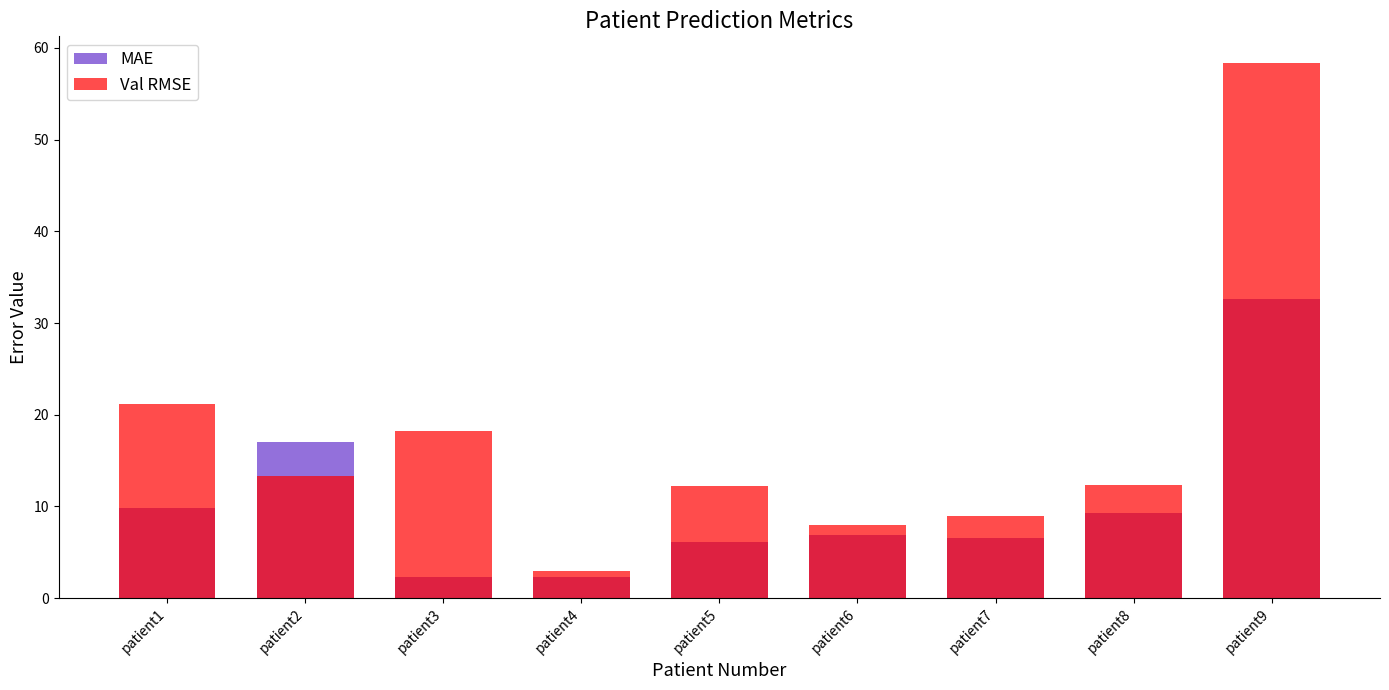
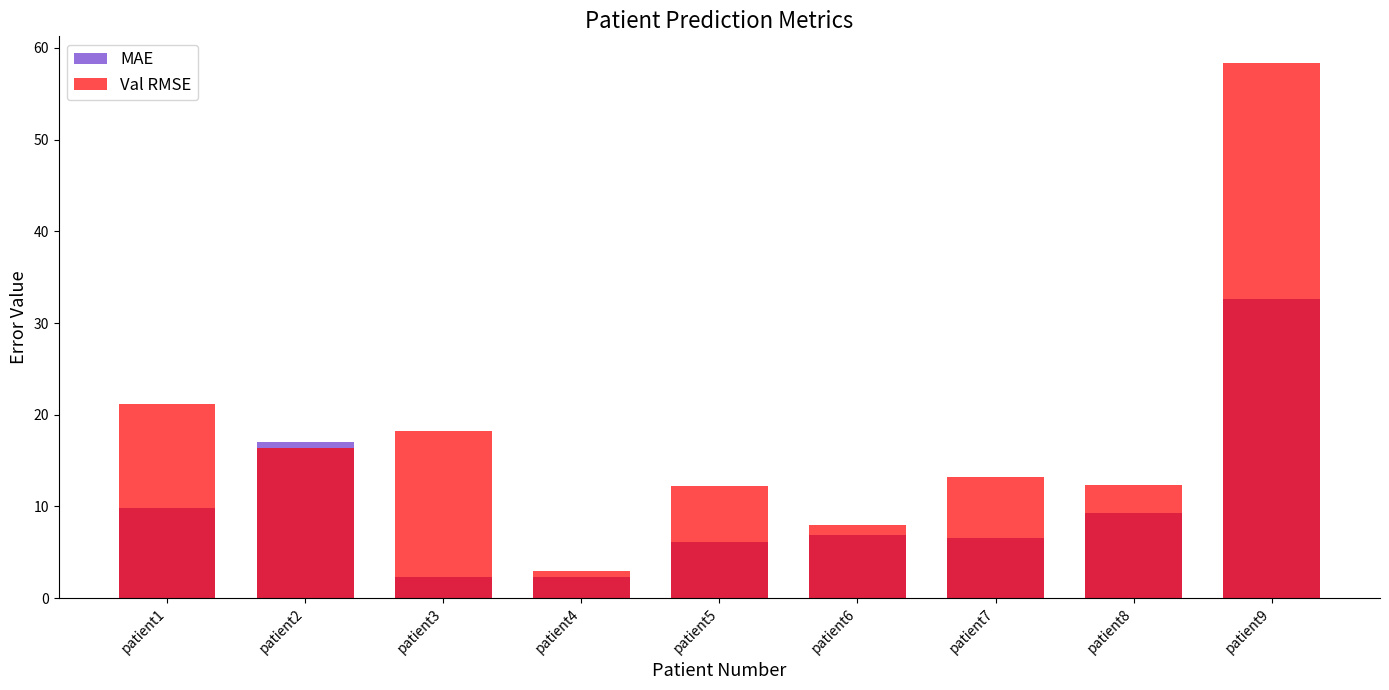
  {
    "MAE": {
      "patient2": 17
    },
    "Val RMSE": {
      "patient1": 21,
-     "patient2": 13,
+     "patient2": 16,
      "patient3": 18,
      "patient4": 3,
      "patient5": 12,
      "patient6": 8,
-     "patient7": 9,
+     "patient7": 13,
      "patient8": 12,
      "patient9": 58
    }
  }
